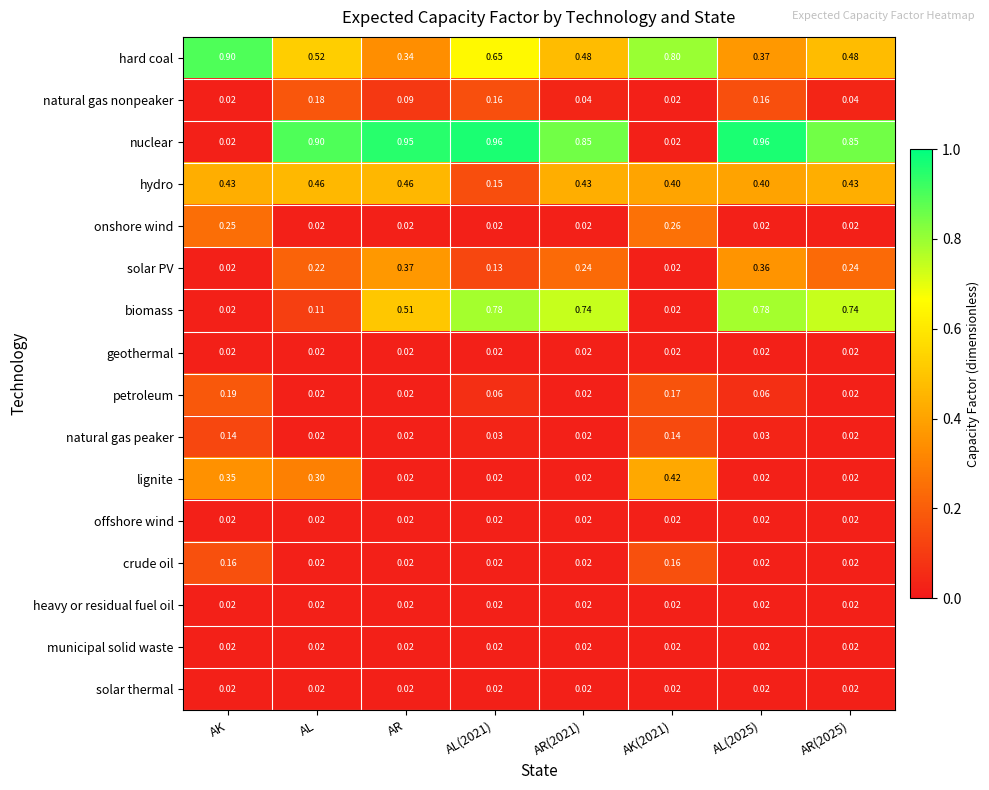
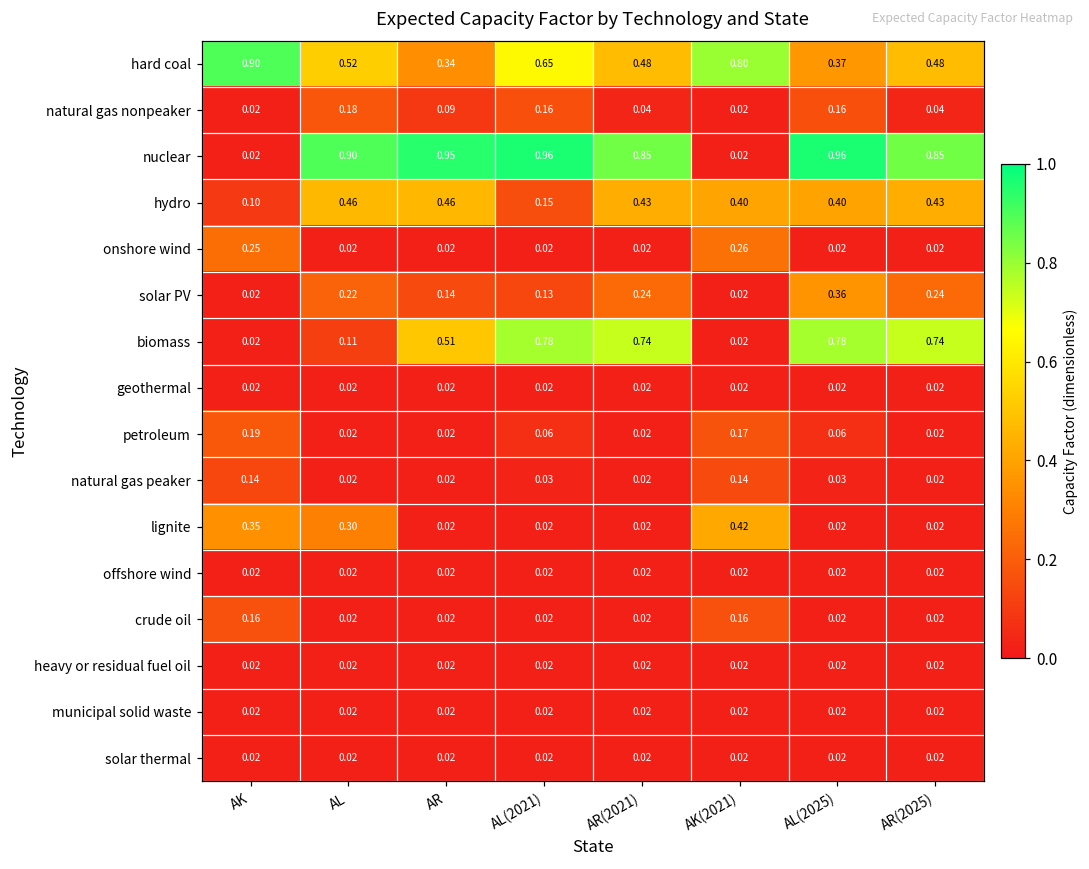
  {
    "hard coal": {
      "AK": 0.90,
      "AL": 0.52,
      "AR": 0.34,
      "AL(2021)": 0.65,
      "AR(2021)": 0.48,
      "AK(2021)": 0.80,
      "AL(2025)": 0.37,
      "AR(2025)": 0.48
    },
    "natural gas nonpeaker": {
      "AK": 0.02,
      "AL": 0.18,
      "AR": 0.09,
      "AL(2021)": 0.16,
      "AR(2021)": 0.04,
      "AK(2021)": 0.02,
      "AL(2025)": 0.16,
      "AR(2025)": 0.04
    },
    "nuclear": {
      "AK": 0.02,
      "AL": 0.90,
      "AR": 0.95,
      "AL(2021)": 0.96,
      "AR(2021)": 0.85,
      "AK(2021)": 0.02,
      "AL(2025)": 0.96,
      "AR(2025)": 0.85
    },
    "hydro": {
-     "AK": 0.43,
+     "AK": 0.10,
      "AL": 0.46,
      "AR": 0.46,
      "AL(2021)": 0.15,
      "AR(2021)": 0.43,
      "AK(2021)": 0.40,
      "AL(2025)": 0.40,
      "AR(2025)": 0.43
    },
    "onshore wind": {
      "AK": 0.25,
      "AL": 0.02,
      "AR": 0.02,
      "AL(2021)": 0.02,
      "AR(2021)": 0.02,
      "AK(2021)": 0.26,
      "AL(2025)": 0.02,
      "AR(2025)": 0.02
    },
    "solar PV": {
      "AK": 0.02,
      "AL": 0.22,
-     "AR": 0.37,
+     "AR": 0.14,
      "AL(2021)": 0.13,
      "AR(2021)": 0.24,
      "AK(2021)": 0.02,
      "AL(2025)": 0.36,
      "AR(2025)": 0.24
    },
    "biomass": {
      "AK": 0.02,
      "AL": 0.11,
      "AR": 0.51,
      "AL(2021)": 0.78,
      "AR(2021)": 0.74,
      "AK(2021)": 0.02,
      "AL(2025)": 0.78,
      "AR(2025)": 0.74
    },
    "geothermal": {
      "AK": 0.02,
      "AL": 0.02,
      "AR": 0.02,
      "AL(2021)": 0.02,
      "AR(2021)": 0.02,
      "AK(2021)": 0.02,
      "AL(2025)": 0.02,
      "AR(2025)": 0.02
    },
    "petroleum": {
      "AK": 0.19,
      "AL": 0.02,
      "AR": 0.02,
      "AL(2021)": 0.06,
      "AR(2021)": 0.02,
      "AK(2021)": 0.17,
      "AL(2025)": 0.06,
      "AR(2025)": 0.02
    },
    "natural gas peaker": {
      "AK": 0.14,
      "AL": 0.02,
      "AR": 0.02,
      "AL(2021)": 0.03,
      "AR(2021)": 0.02,
      "AK(2021)": 0.14,
      "AL(2025)": 0.03,
      "AR(2025)": 0.02
    },
    "lignite": {
      "AK": 0.35,
      "AL": 0.30,
      "AR": 0.02,
      "AL(2021)": 0.02,
      "AR(2021)": 0.02,
      "AK(2021)": 0.42,
      "AL(2025)": 0.02,
      "AR(2025)": 0.02
    },
    "offshore wind": {
      "AK": 0.02,
      "AL": 0.02,
      "AR": 0.02,
      "AL(2021)": 0.02,
      "AR(2021)": 0.02,
      "AK(2021)": 0.02,
      "AL(2025)": 0.02,
      "AR(2025)": 0.02
    },
    "crude oil": {
      "AK": 0.16,
      "AL": 0.02,
      "AR": 0.02,
      "AL(2021)": 0.02,
      "AR(2021)": 0.02,
      "AK(2021)": 0.16,
      "AL(2025)": 0.02,
      "AR(2025)": 0.02
    },
    "heavy or residual fuel oil": {
      "AK": 0.02,
      "AL": 0.02,
      "AR": 0.02,
      "AL(2021)": 0.02,
      "AR(2021)": 0.02,
      "AK(2021)": 0.02,
      "AL(2025)": 0.02,
      "AR(2025)": 0.02
    },
    "municipal solid waste": {
      "AK": 0.02,
      "AL": 0.02,
      "AR": 0.02,
      "AL(2021)": 0.02,
      "AR(2021)": 0.02,
      "AK(2021)": 0.02,
      "AL(2025)": 0.02,
      "AR(2025)": 0.02
    },
    "solar thermal": {
      "AK": 0.02,
      "AL": 0.02,
      "AR": 0.02,
      "AL(2021)": 0.02,
      "AR(2021)": 0.02,
      "AK(2021)": 0.02,
      "AL(2025)": 0.02,
      "AR(2025)": 0.02
    }
  }
